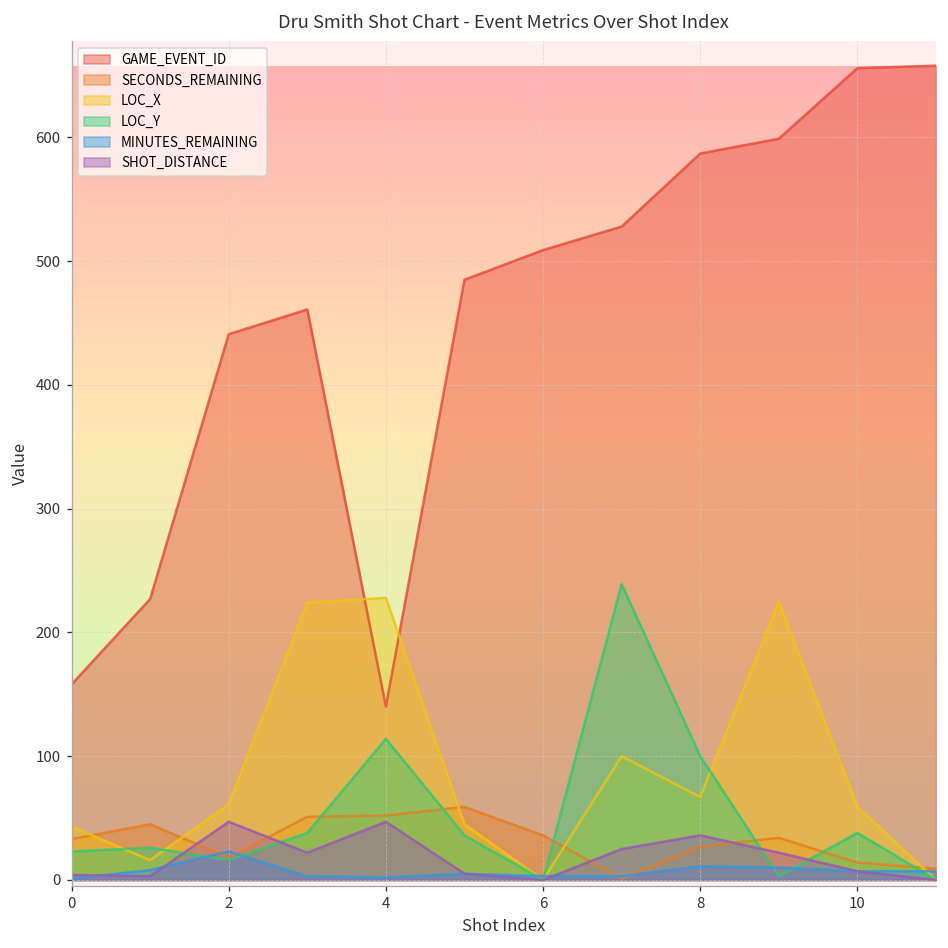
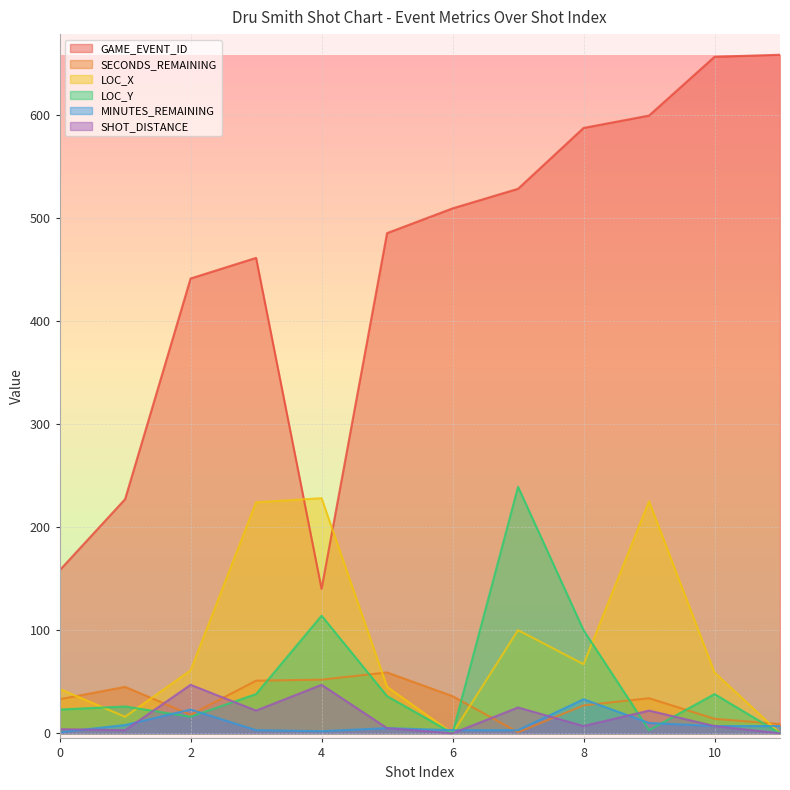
  {
    "LOC_Y": {
      "0": 23,
      "4": 114,
      "8": 100,
      "10": 38
    },
    "MINUTES_REMAINING": {
      "0": 1,
      "2": 23,
      "4": 2,
      "6": 3,
-     "8": 11
+     "8": 33
    },
    "SHOT_DISTANCE": {
      "0": 4,
      "2": 47,
      "4": 47,
-     "8": 36
+     "8": 7
    }
  }
